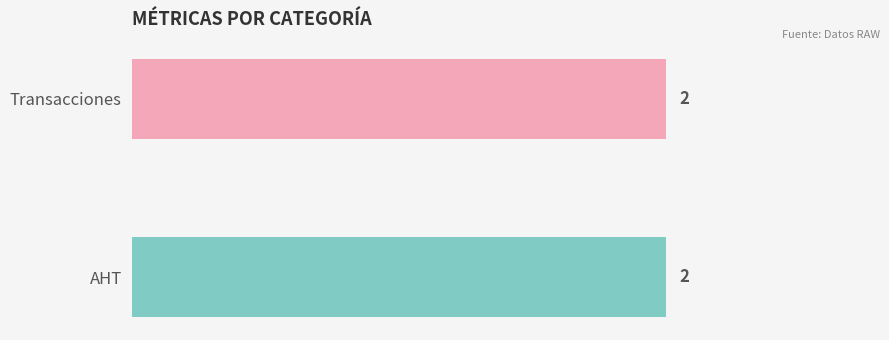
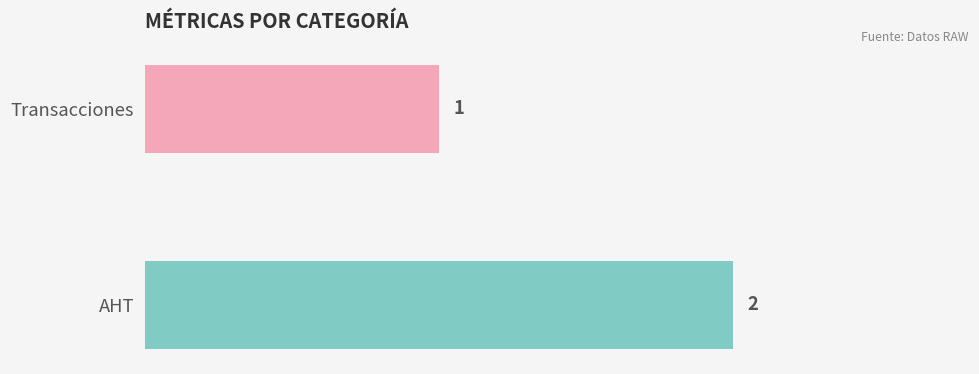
  {
-   "Transacciones": 2,
+   "Transacciones": 1,
    "AHT": 2
  }
